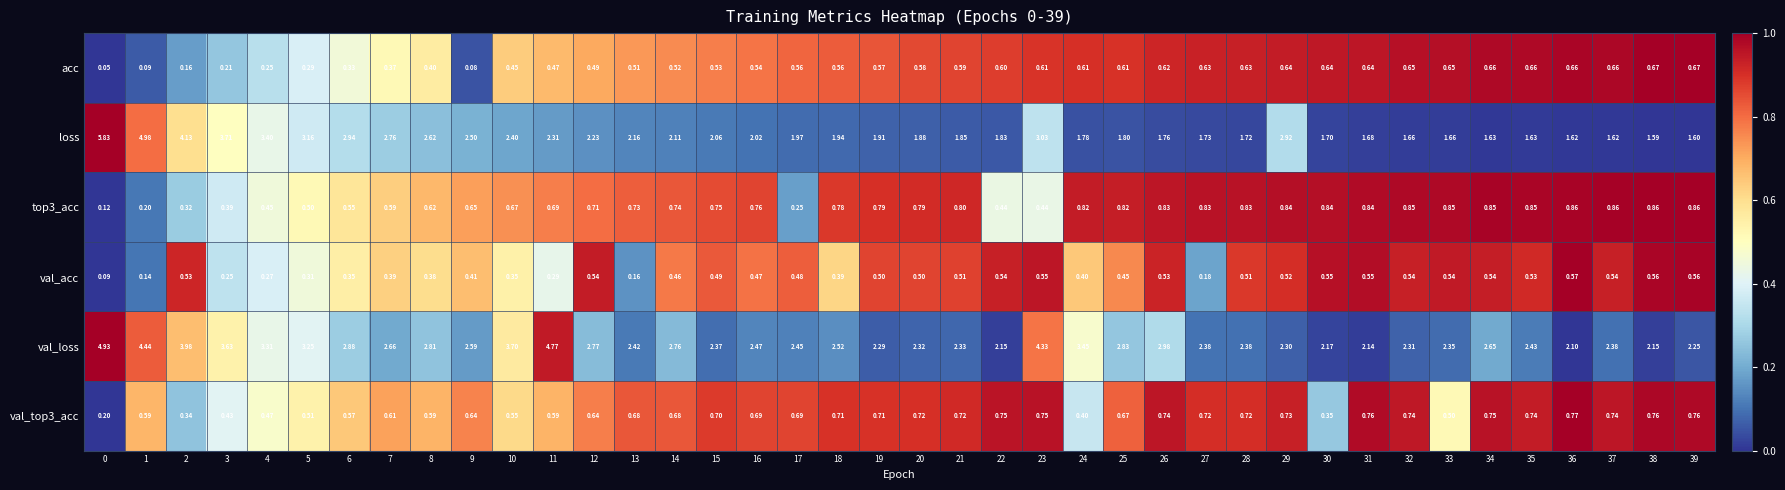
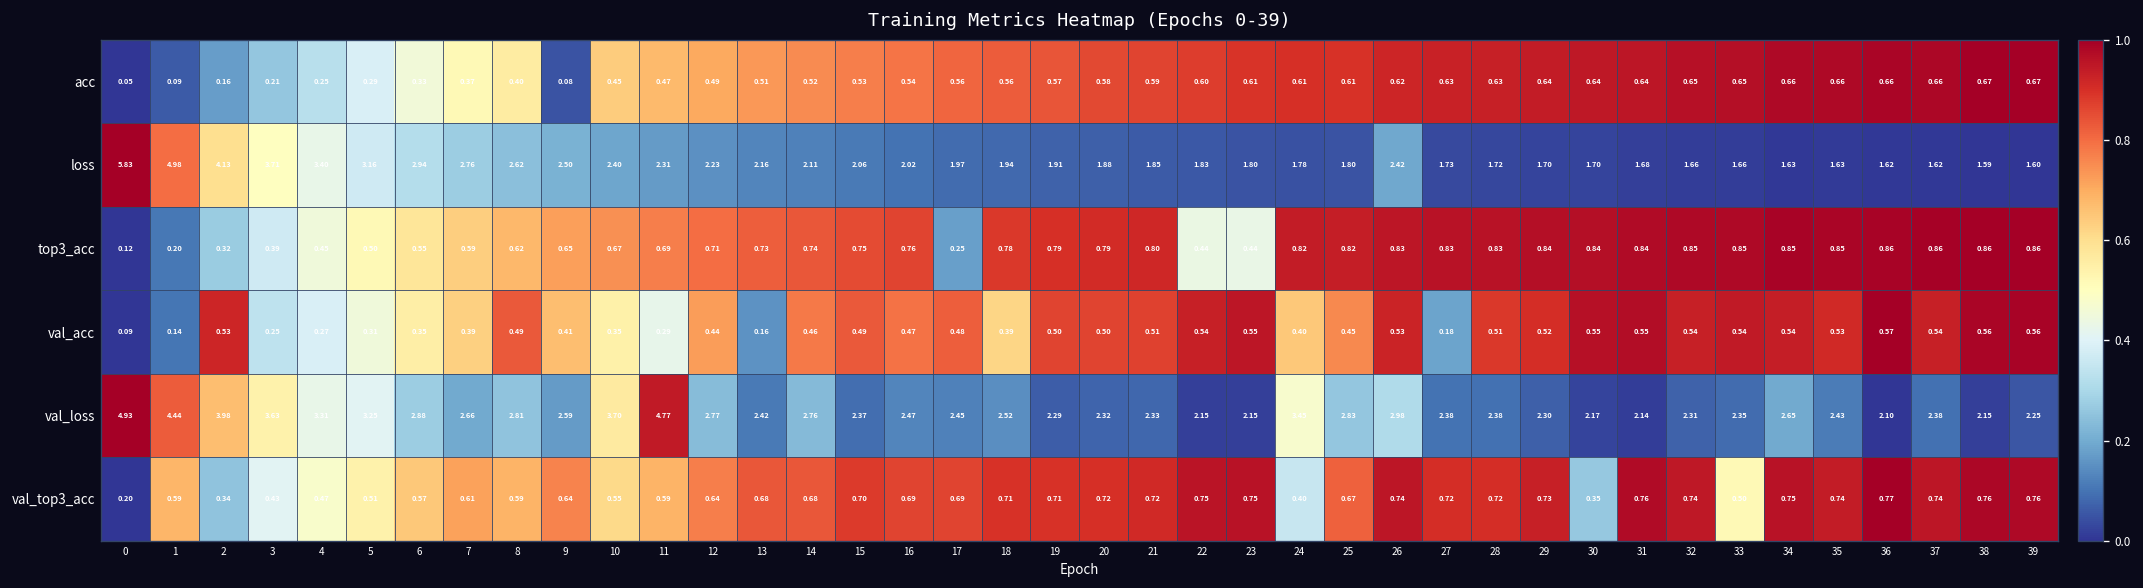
  {
    "loss": {
      "0": 5.83,
      "1": 4.98,
      "2": 4.13,
      "3": 3.71,
      "5": 3.16,
      "6": 2.94,
      "7": 2.76,
      "8": 2.62,
      "9": 2.50,
      "10": 2.40,
      "11": 2.31,
      "12": 2.23,
      "13": 2.16,
      "14": 2.11,
      "15": 2.06,
      "16": 2.02,
      "17": 1.97,
      "18": 1.94,
      "19": 1.91,
      "20": 1.88,
      "21": 1.85,
      "22": 1.83,
-     "23": 3.03,
+     "23": 1.80,
      "24": 1.78,
      "25": 1.80,
-     "26": 1.76,
+     "26": 2.42,
      "27": 1.73,
      "28": 1.72,
-     "29": 2.92,
+     "29": 1.70,
      "30": 1.70,
      "31": 1.68,
      "32": 1.66,
      "33": 1.66,
      "34": 1.63,
      "35": 1.63,
      "36": 1.62,
      "37": 1.62,
      "38": 1.59,
      "39": 1.60
    },
    "val_acc": {
      "0": 0.09,
      "1": 0.14,
      "2": 0.53,
      "3": 0.25,
      "6": 0.35,
      "7": 0.39,
-     "8": 0.38,
+     "8": 0.49,
      "9": 0.41,
      "10": 0.35,
-     "12": 0.54,
+     "12": 0.44,
      "13": 0.16,
      "14": 0.46,
      "15": 0.49,
      "16": 0.47,
      "17": 0.48,
      "18": 0.39,
      "19": 0.50,
      "20": 0.50,
      "21": 0.51,
      "22": 0.54,
      "23": 0.55,
      "24": 0.40,
      "25": 0.45,
      "26": 0.53,
      "27": 0.18,
      "28": 0.51,
      "29": 0.52,
      "30": 0.55,
      "31": 0.55,
      "32": 0.54,
      "33": 0.54,
      "34": 0.54,
      "35": 0.53,
      "36": 0.57,
      "37": 0.54,
      "38": 0.56,
      "39": 0.56
    },
    "val_loss": {
      "0": 4.93,
      "1": 4.44,
      "2": 3.98,
      "3": 3.63,
      "6": 2.88,
      "7": 2.66,
      "8": 2.81,
      "9": 2.59,
      "10": 3.70,
      "11": 4.77,
      "12": 2.77,
      "13": 2.42,
      "14": 2.76,
      "15": 2.37,
      "16": 2.47,
      "17": 2.45,
      "18": 2.52,
      "19": 2.29,
      "20": 2.32,
      "21": 2.33,
      "22": 2.15,
-     "23": 4.33,
+     "23": 2.15,
      "24": 3.45,
      "25": 2.83,
      "26": 2.98,
      "27": 2.38,
      "28": 2.38,
      "29": 2.30,
      "30": 2.17,
      "31": 2.14,
      "32": 2.31,
      "33": 2.35,
      "34": 2.65,
      "35": 2.43,
      "36": 2.10,
      "37": 2.38,
      "38": 2.15,
      "39": 2.25
    }
  }
